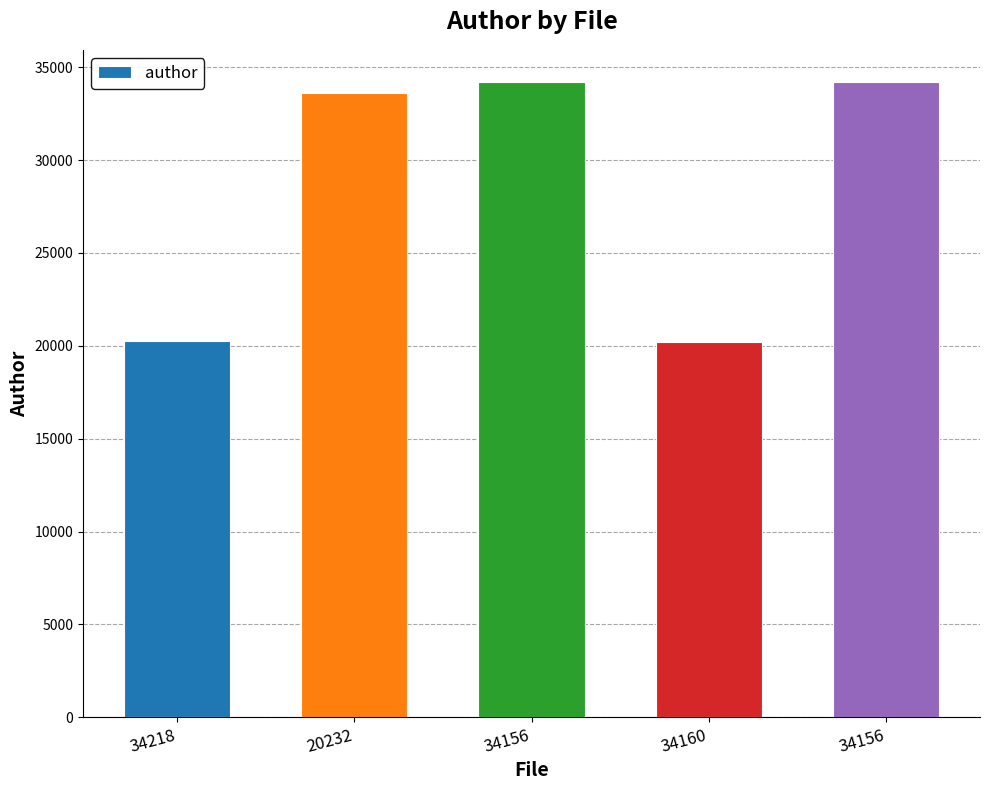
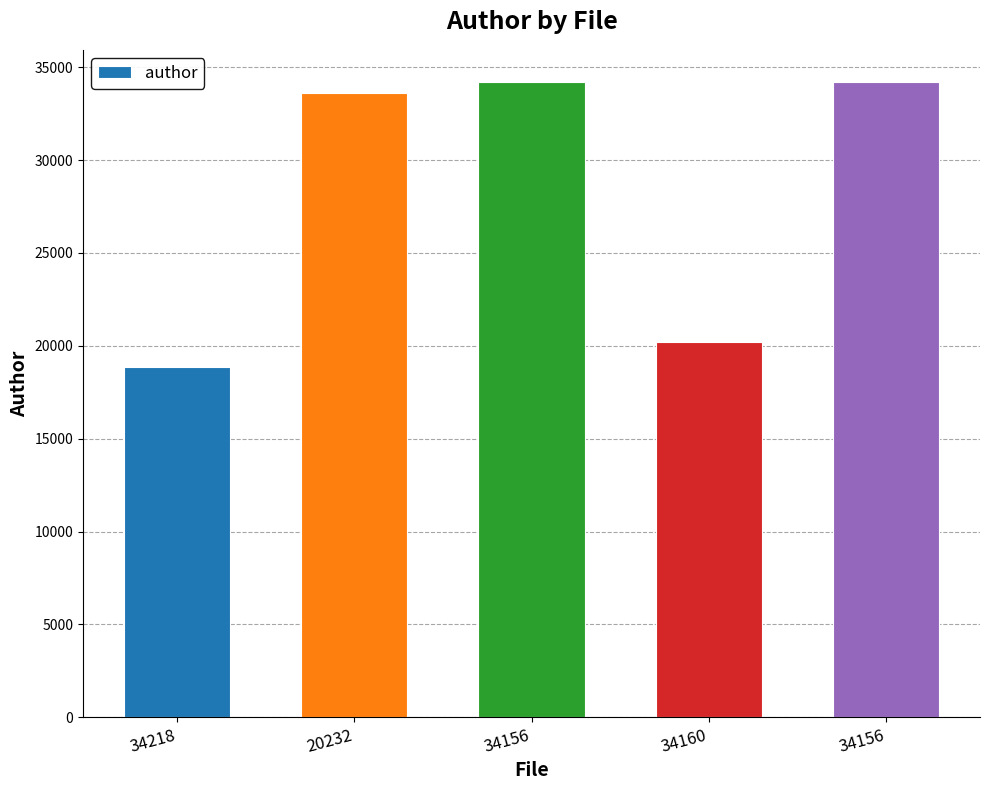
  {
-   "34218": 20200,
+   "34218": 18900,
    "20232": 33600,
    "34160": 20200
  }
